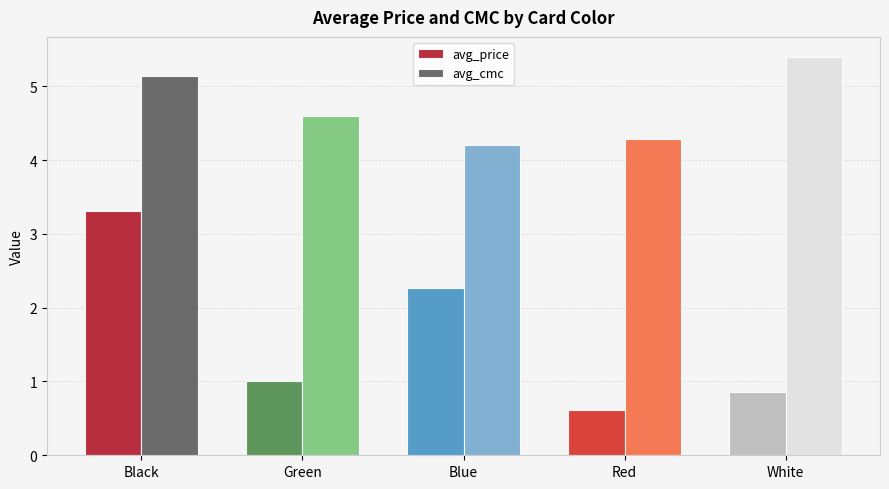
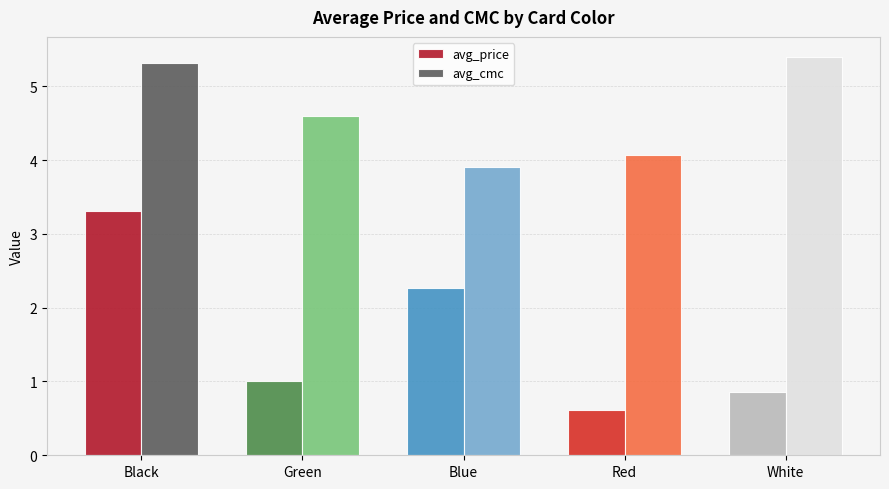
  {
    "avg_price": {
      "Black": 3.3,
      "Green": 1.0,
      "Blue": 2.3,
      "Red": 0.6,
      "White": 0.9
    },
    "avg_cmc": {
-     "Black": 5.1,
+     "Black": 5.3,
      "Green": 4.6,
-     "Blue": 4.2,
-     "Red": 4.3,
+     "Blue": 3.9,
+     "Red": 4.1,
      "White": 5.4
    }
  }
